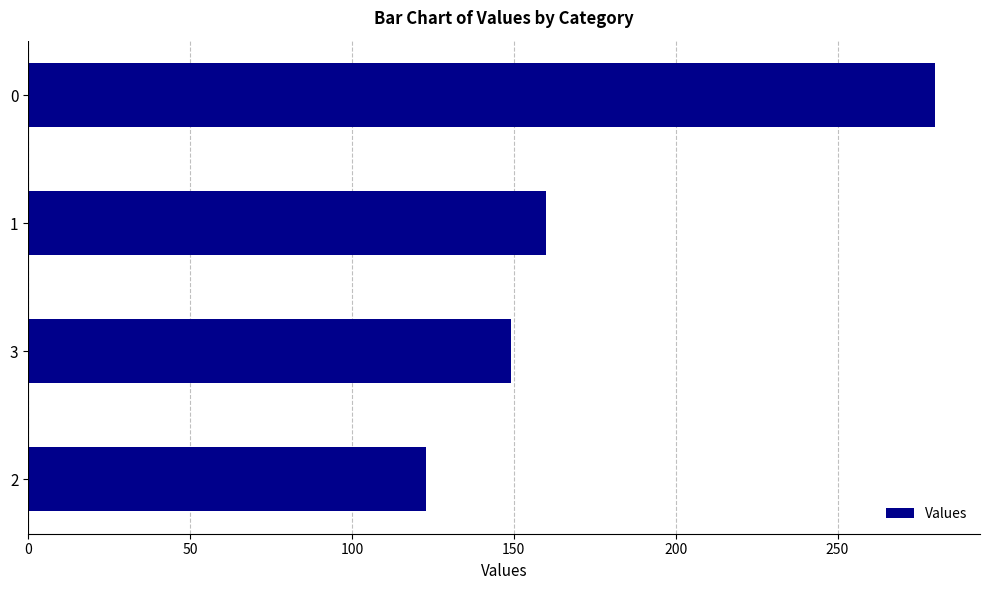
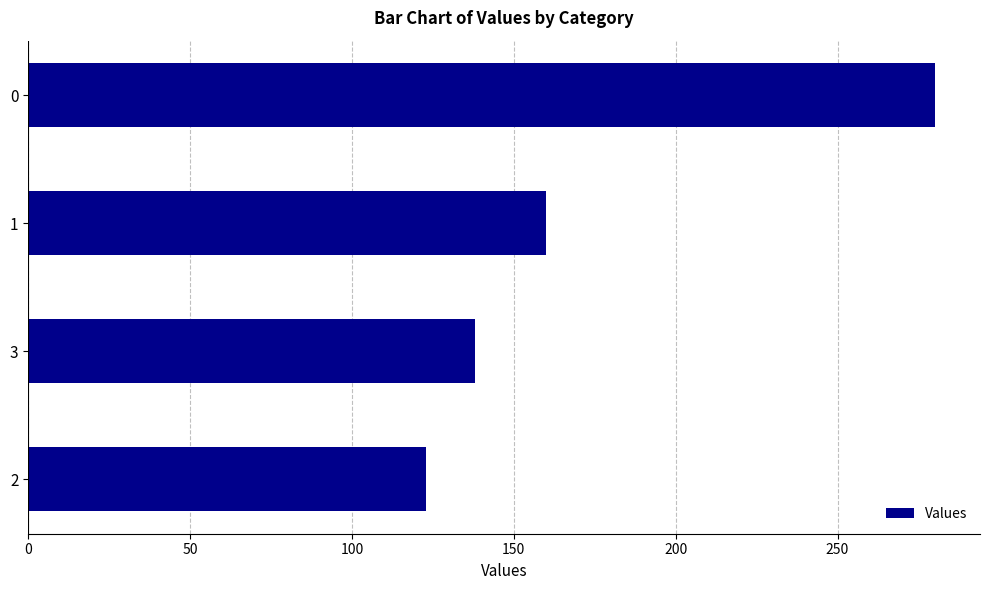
  {
    "0": 280,
    "1": 160,
-   "3": 149,
+   "3": 138,
    "2": 123
  }
